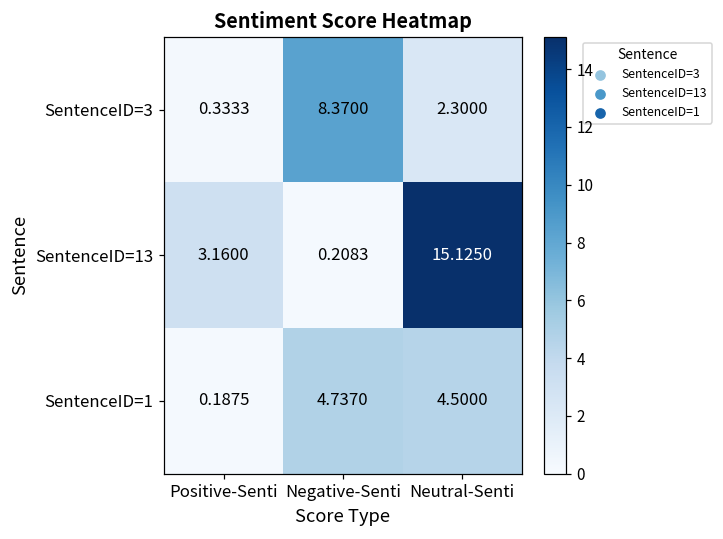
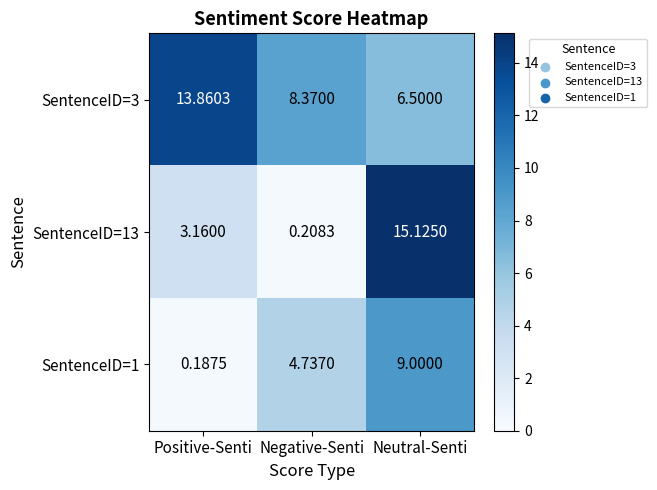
  {
    "SentenceID=3": {
-     "Positive-Senti": 0.3333,
+     "Positive-Senti": 13.8603,
      "Negative-Senti": 8.3700,
-     "Neutral-Senti": 2.3000
+     "Neutral-Senti": 6.5000
    },
    "SentenceID=13": {
      "Positive-Senti": 3.1600,
      "Negative-Senti": 0.2083,
      "Neutral-Senti": 15.1250
    },
    "SentenceID=1": {
      "Positive-Senti": 0.1875,
      "Negative-Senti": 4.7370,
-     "Neutral-Senti": 4.5000
+     "Neutral-Senti": 9.0000
    }
  }
